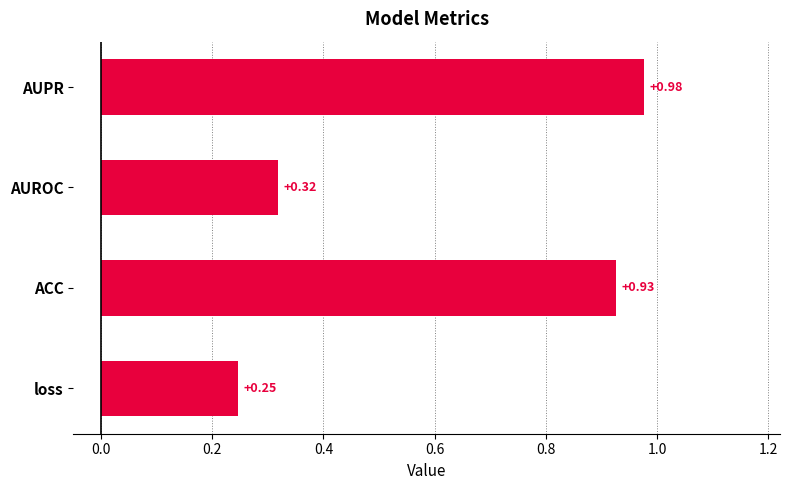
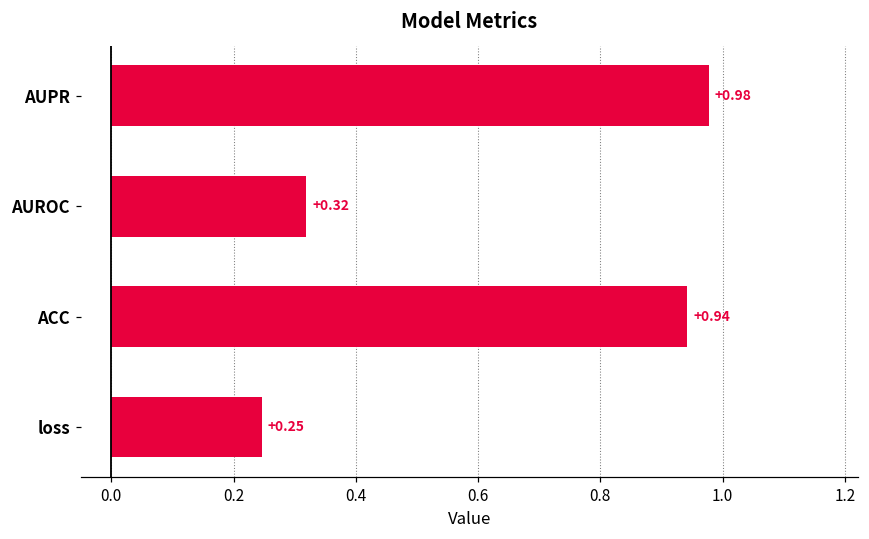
  {
    "AUPR": "+0.98",
    "AUROC": "+0.32",
-   "ACC": "+0.93",
+   "ACC": "+0.94",
    "loss": "+0.25"
  }
